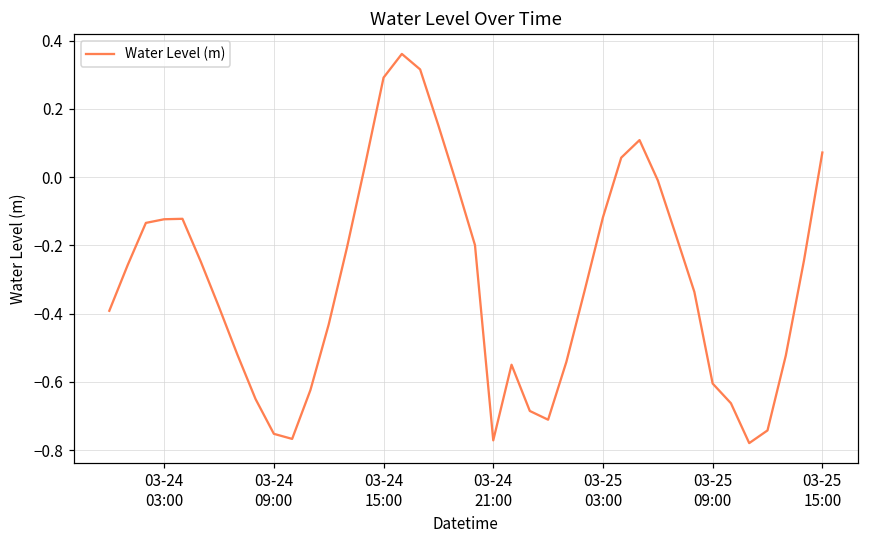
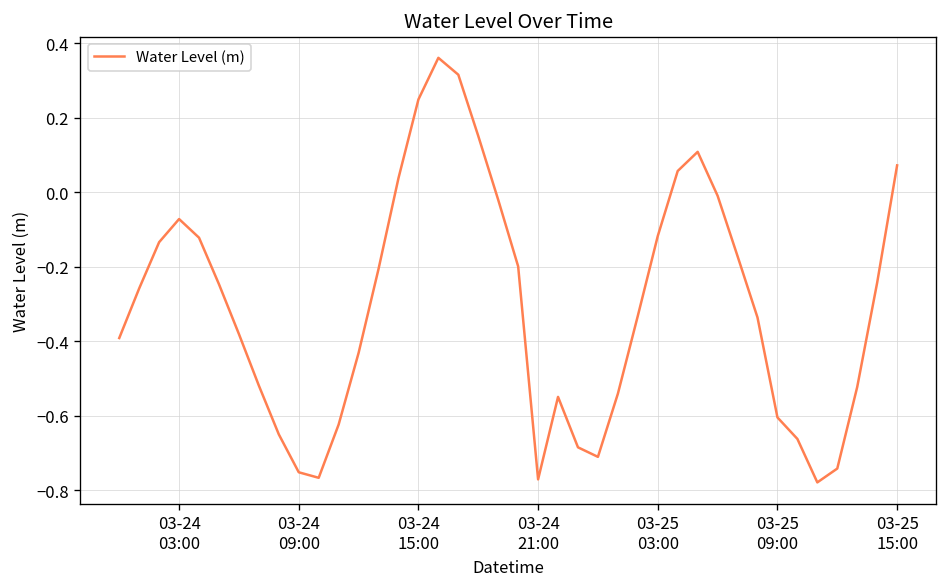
  {
-   "03-24 03:00": -0.12,
+   "03-24 03:00": -0.07,
    "03-24 09:00": -0.75,
-   "03-24 15:00": 0.29,
+   "03-24 15:00": 0.25,
    "03-24 21:00": -0.77,
    "03-25 03:00": -0.12,
    "03-25 09:00": -0.60,
    "03-25 15:00": 0.07
  }
